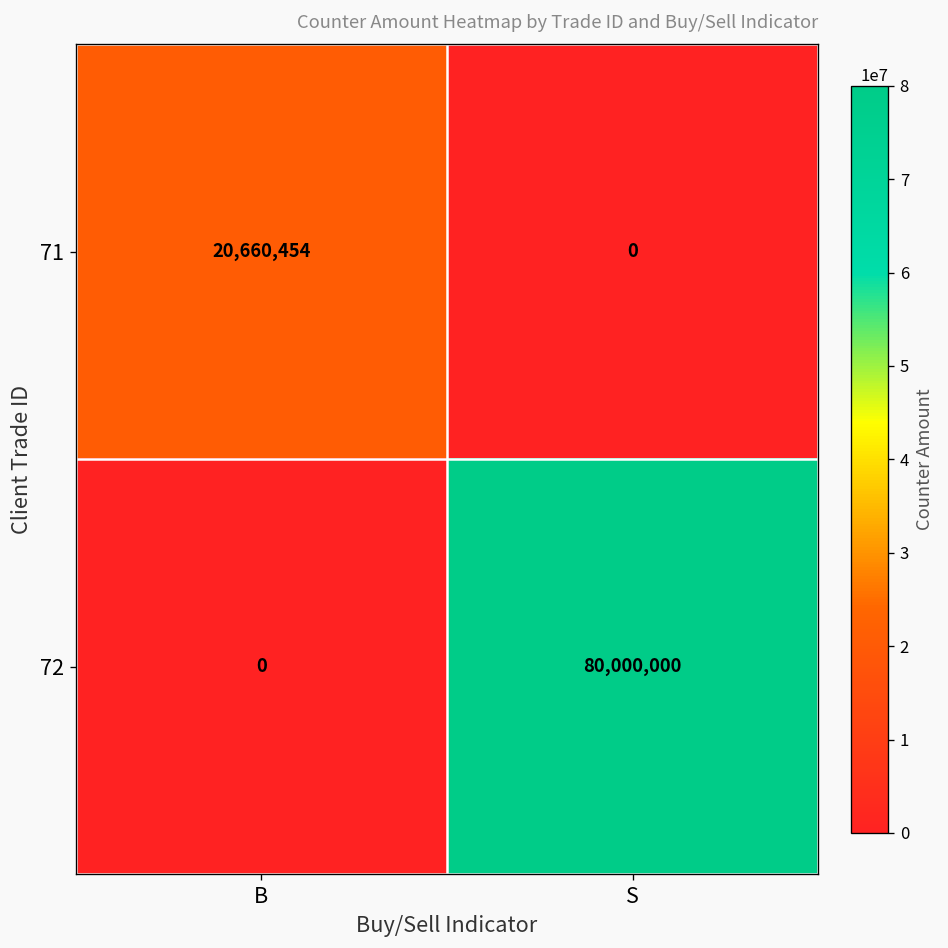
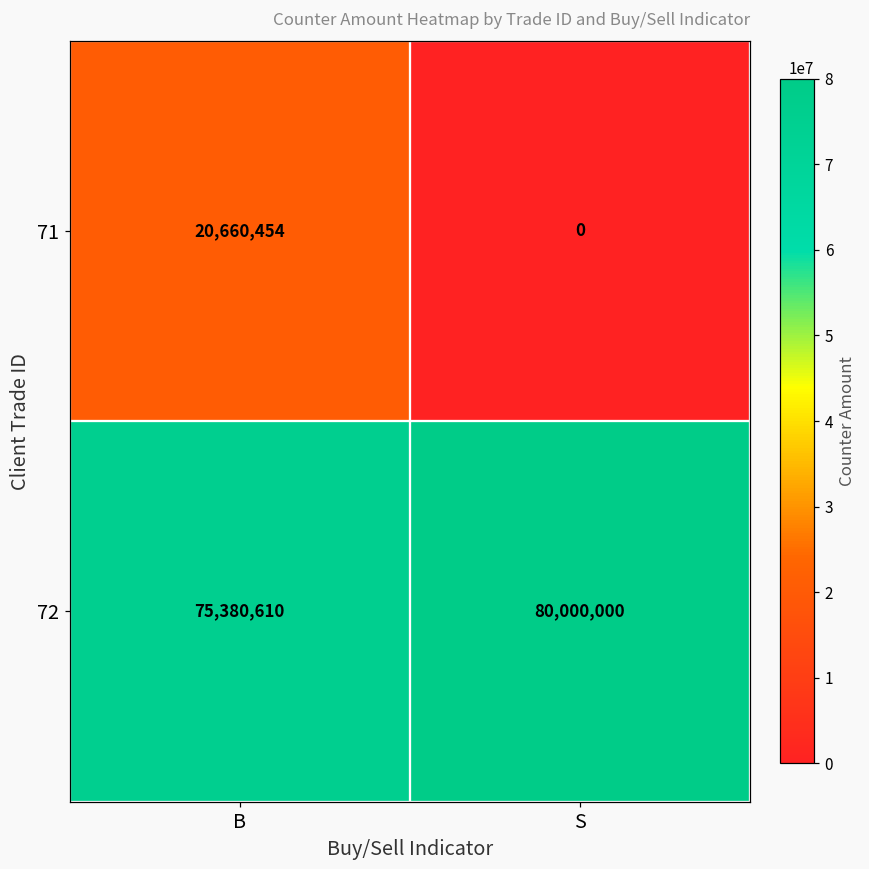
  {
    "71": {
      "B": "20,660,454",
      "S": "0"
    },
    "72": {
-     "B": "0",
+     "B": "75,380,610",
      "S": "80,000,000"
    }
  }
